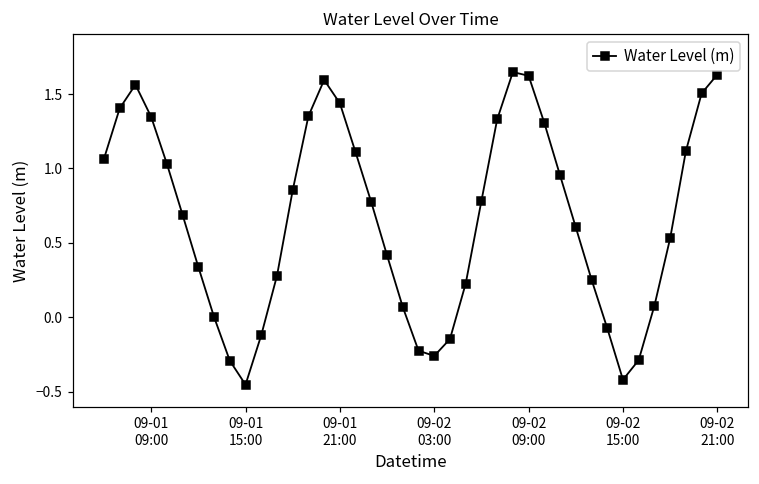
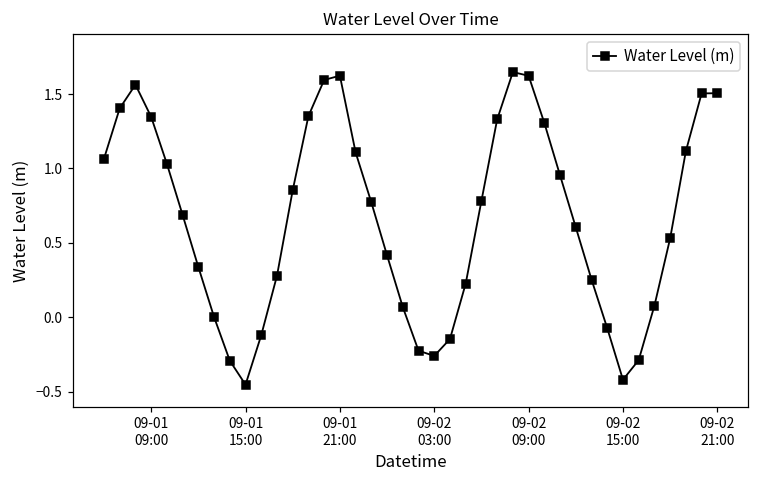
  {
    "09-01 09:00": 1.35,
    "09-01 15:00": -0.45,
-   "09-01 21:00": 1.44,
+   "09-01 21:00": 1.62,
    "09-02 03:00": -0.26,
    "09-02 09:00": 1.62,
    "09-02 15:00": -0.42,
-   "09-02 21:00": 1.63
+   "09-02 21:00": 1.51
  }
